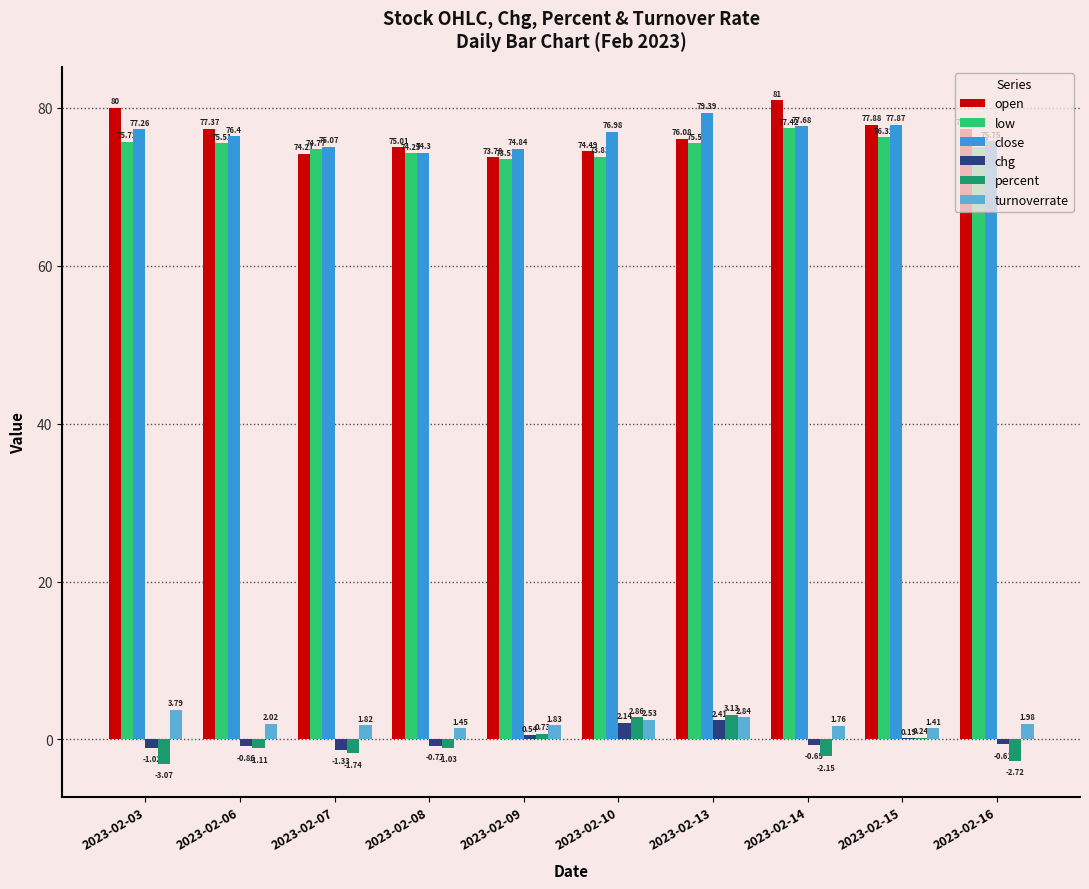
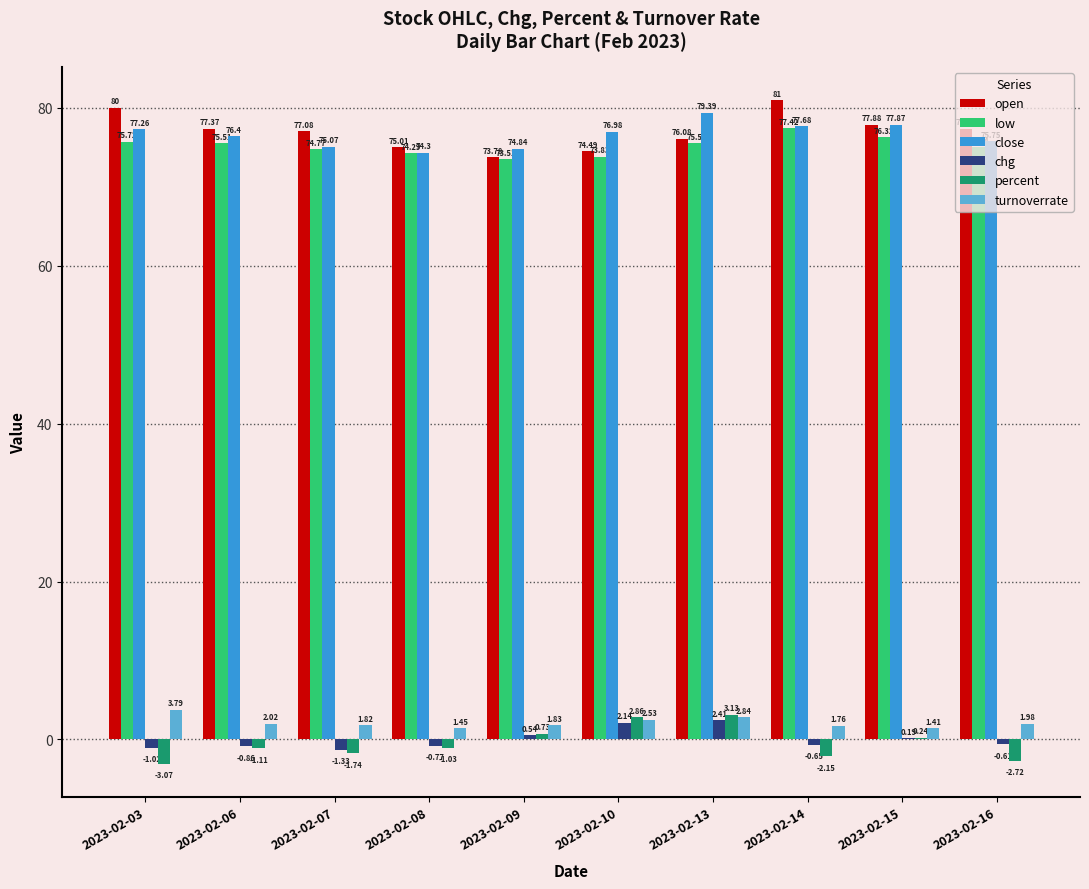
  {
    "open": {
      "2023-02-03": 80,
      "2023-02-06": 77.37,
-     "2023-02-07": 74.21,
+     "2023-02-07": 77.08,
      "2023-02-08": 75.01,
      "2023-02-13": 76.08,
      "2023-02-14": 81,
      "2023-02-15": 77.88
    },
    "chg": {
      "2023-02-03": -1.02,
      "2023-02-10": 2.14,
      "2023-02-13": 2.41,
      "2023-02-14": -0.65,
      "2023-02-16": -0.61
    }
  }
